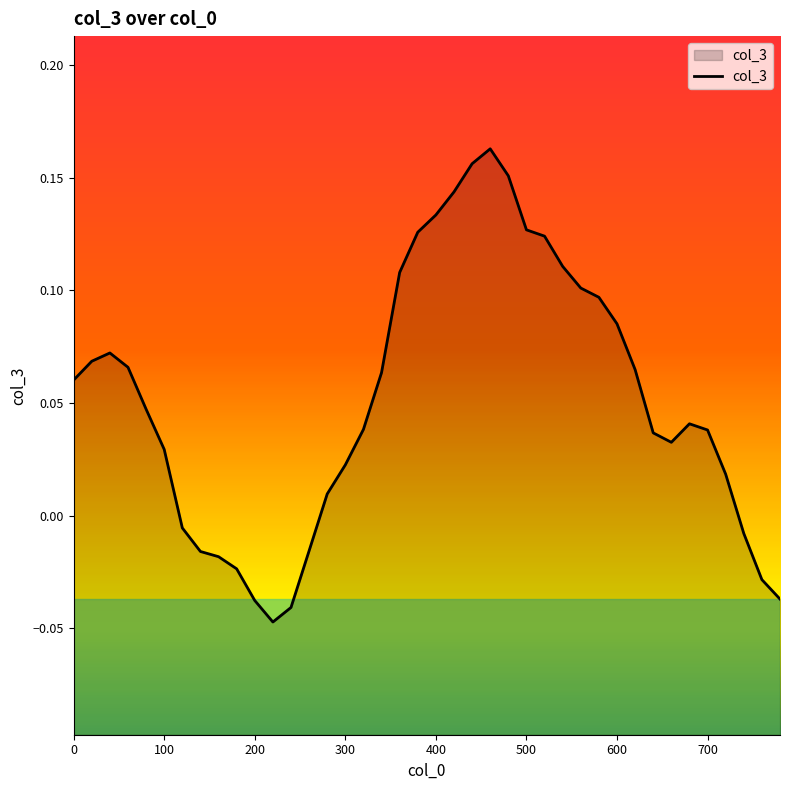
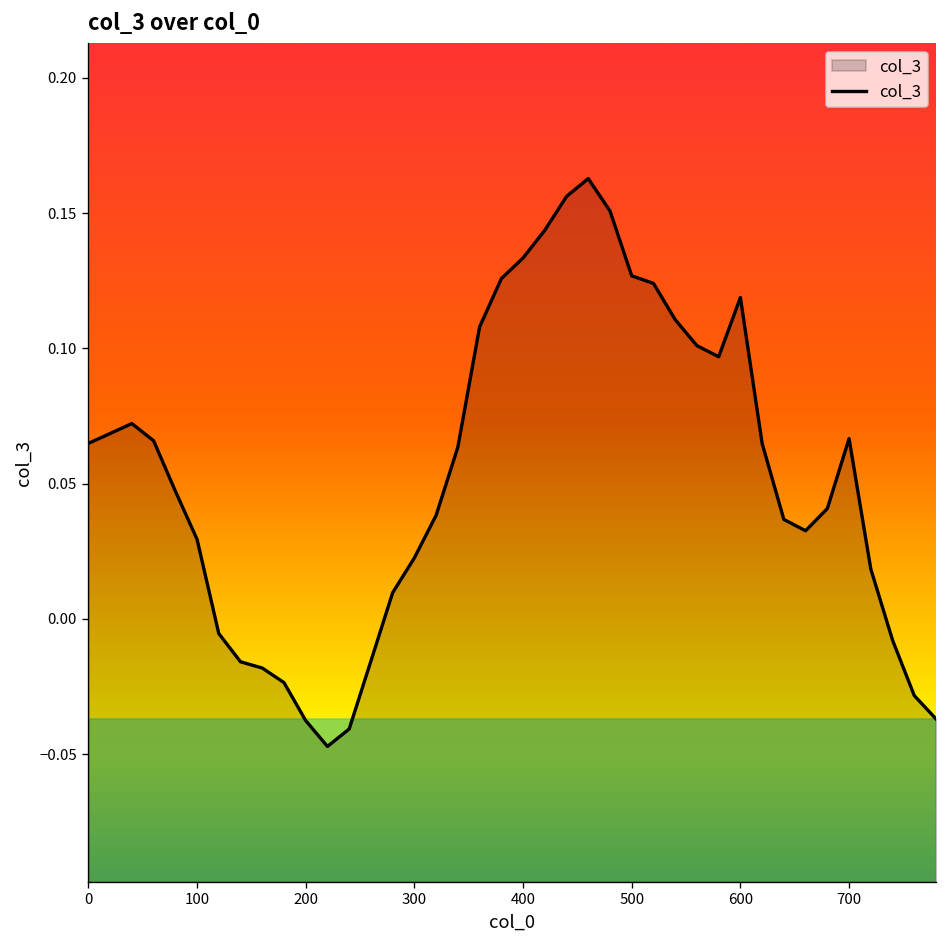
  {
-   "0": 0.060,
+   "0": 0.065,
    "100": 0.029,
    "300": 0.023,
    "400": 0.133,
    "500": 0.127,
-   "600": 0.085,
-   "700": 0.038
+   "600": 0.119,
+   "700": 0.067
  }
